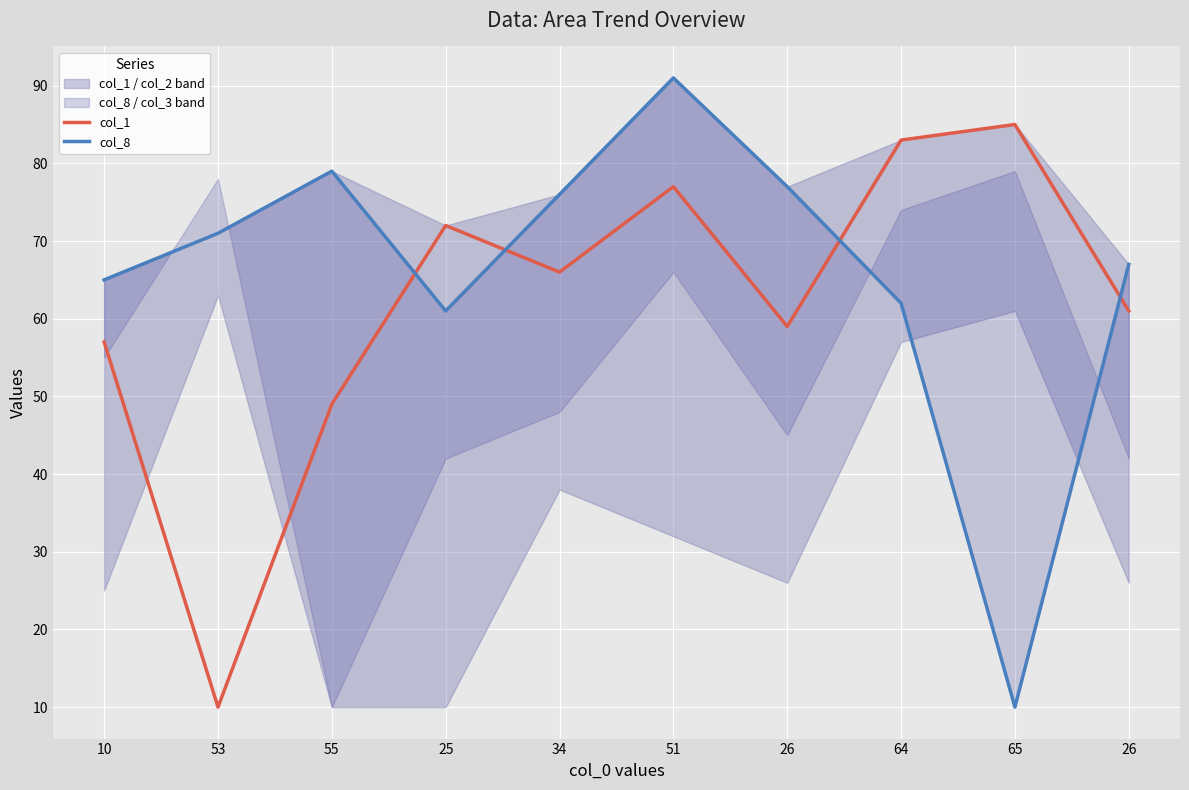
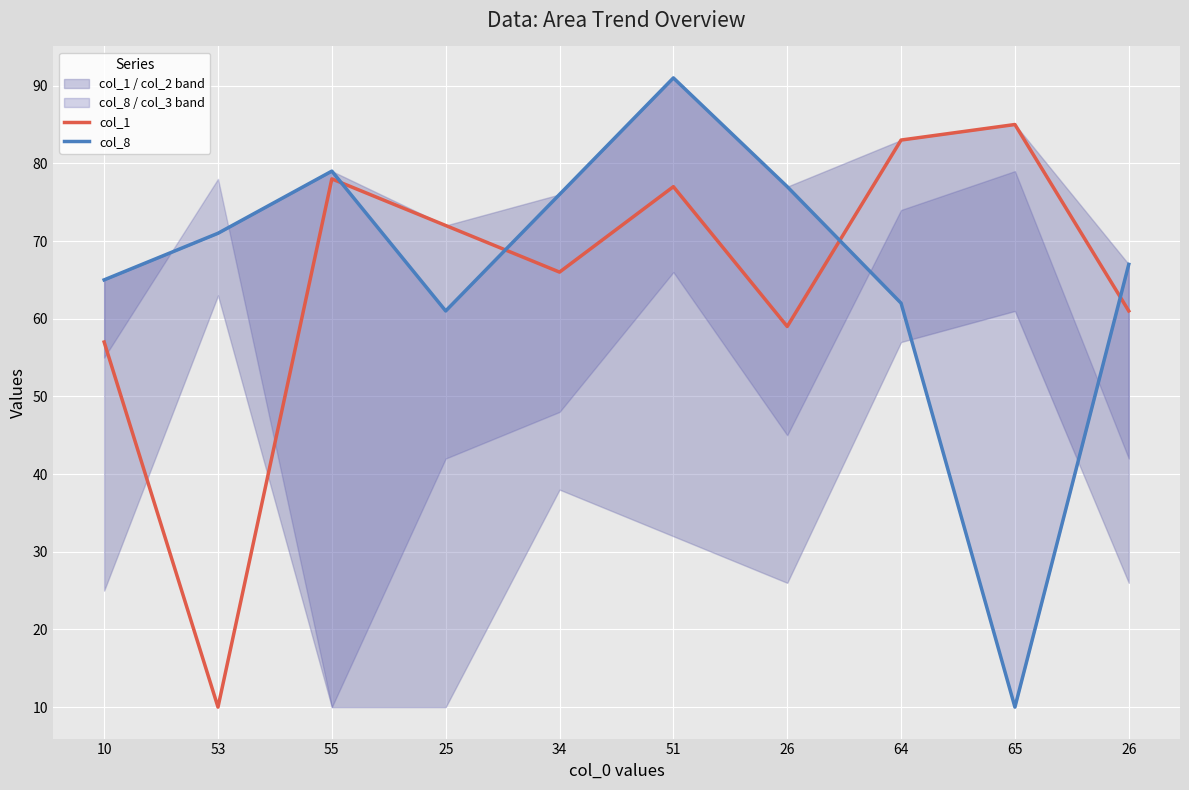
  {
    "col_1": {
      "10": 57,
      "53": 10,
-     "55": 49,
+     "55": 78,
      "34": 66,
      "51": 77
    }
  }
